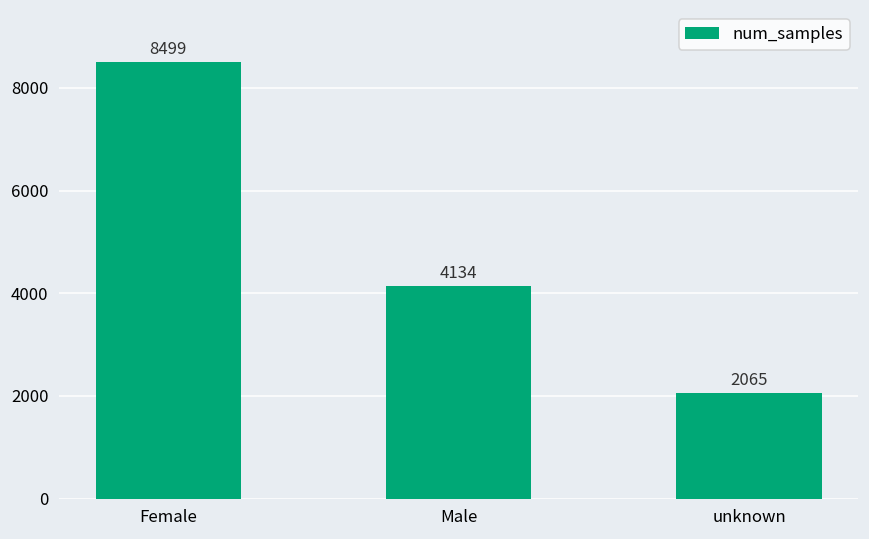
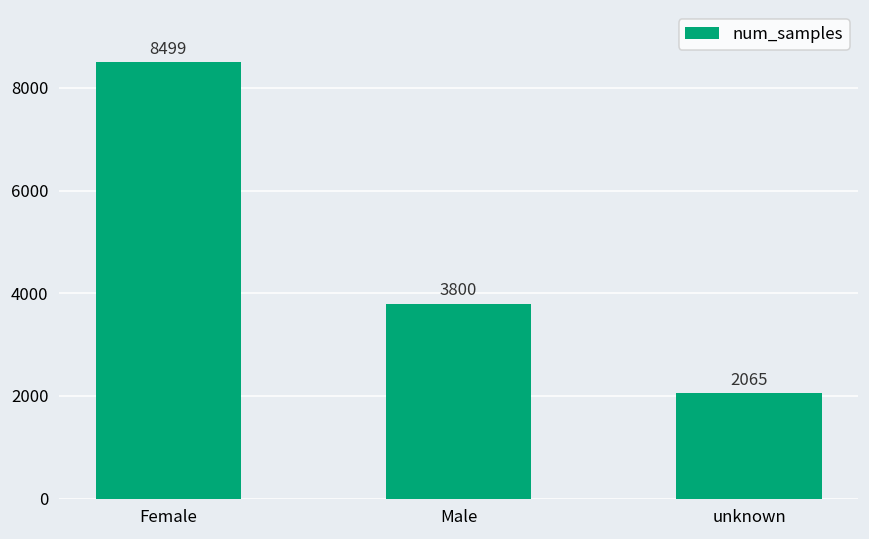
  {
    "Female": 8499,
-   "Male": 4134,
+   "Male": 3800,
    "unknown": 2065
  }
